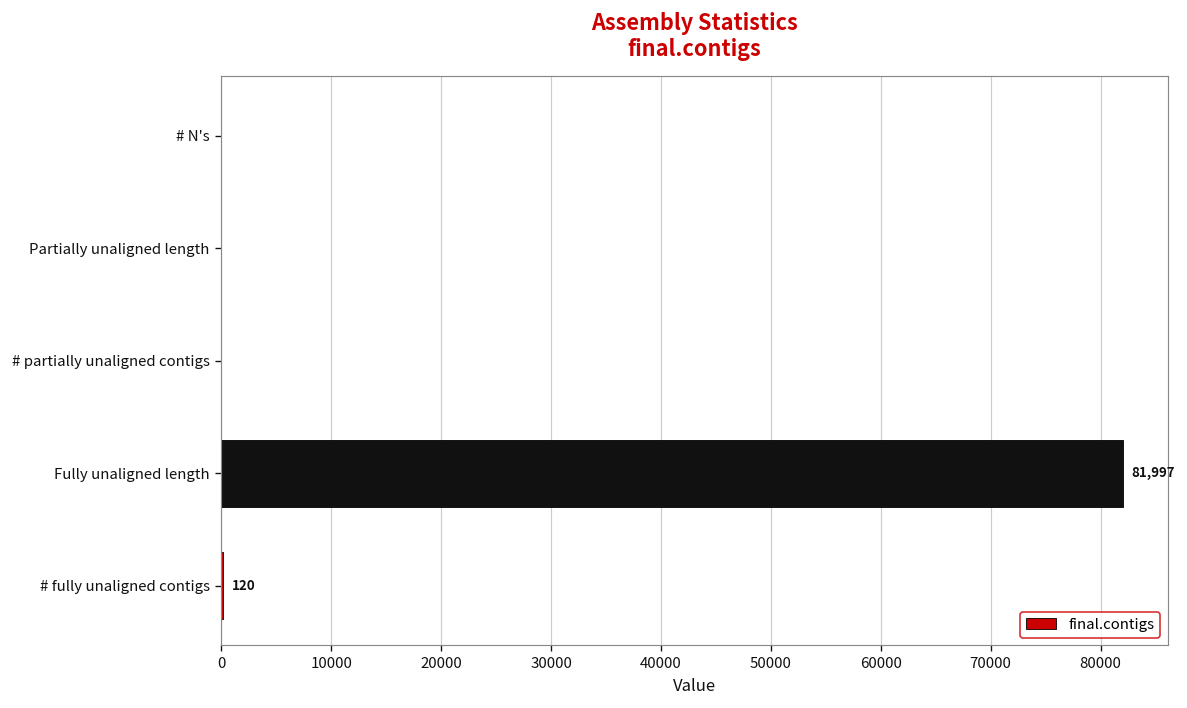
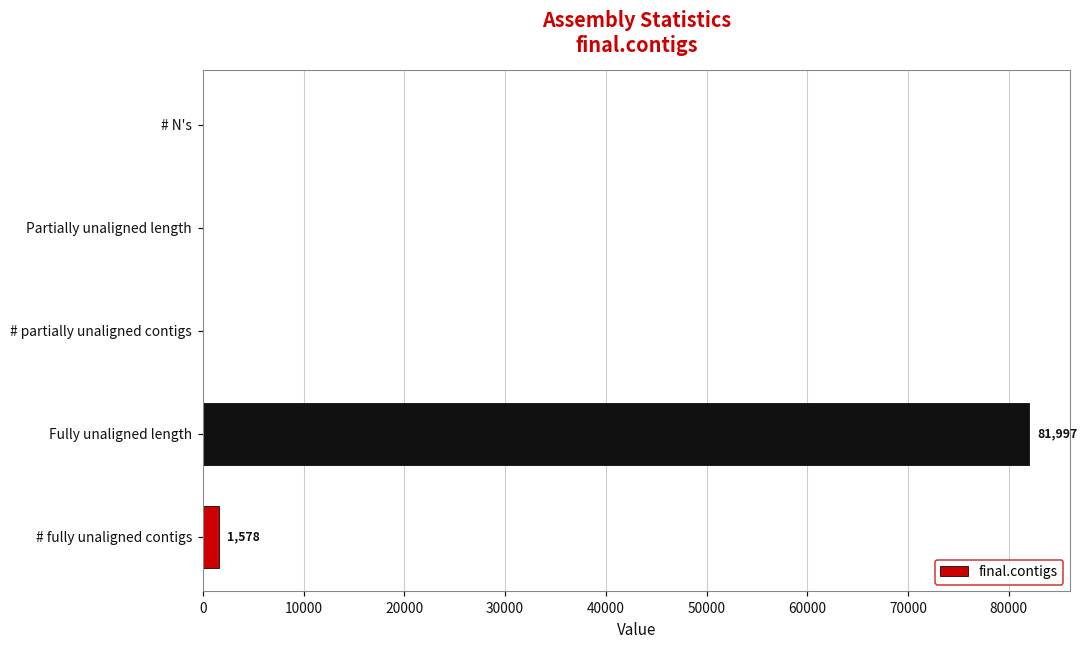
  {
    "Fully unaligned length": "81,997",
-   "# fully unaligned contigs": "120"
+   "# fully unaligned contigs": "1,578"
  }
